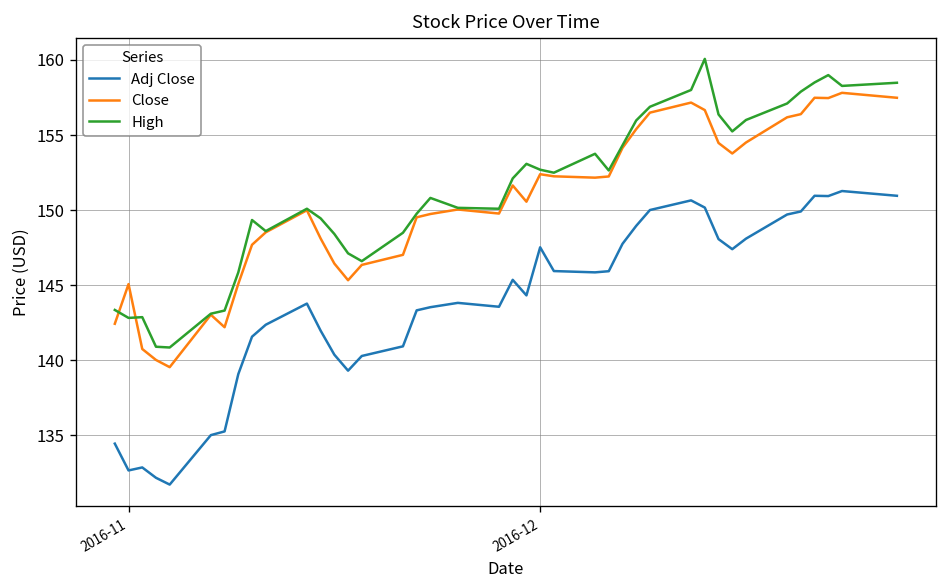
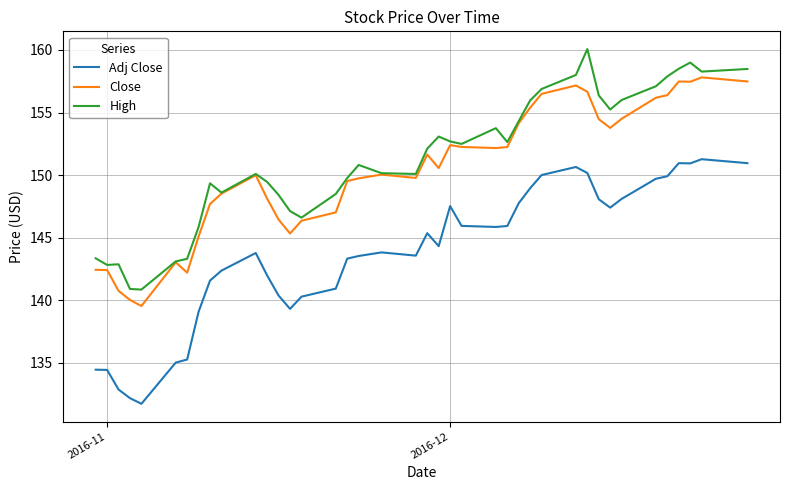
  {
    "Adj Close": {
-     "2016-11": 132.7,
+     "2016-11": 134.4,
      "2016-12": 147.5
    },
    "Close": {
-     "2016-11": 145.1,
+     "2016-11": 142.4,
      "2016-12": 152.4
    },
    "High": {
      "2016-11": 142.8,
      "2016-12": 152.7
    }
  }
